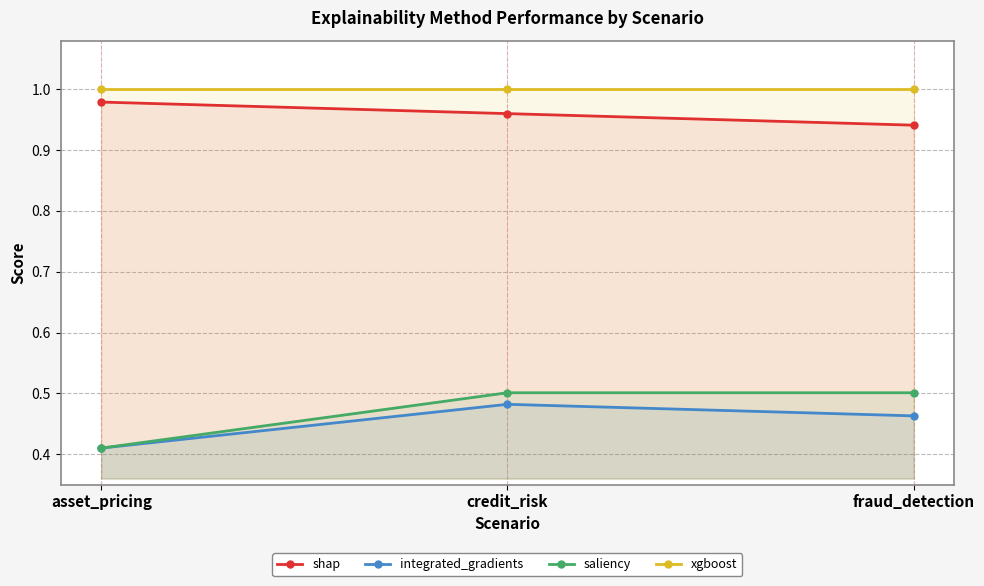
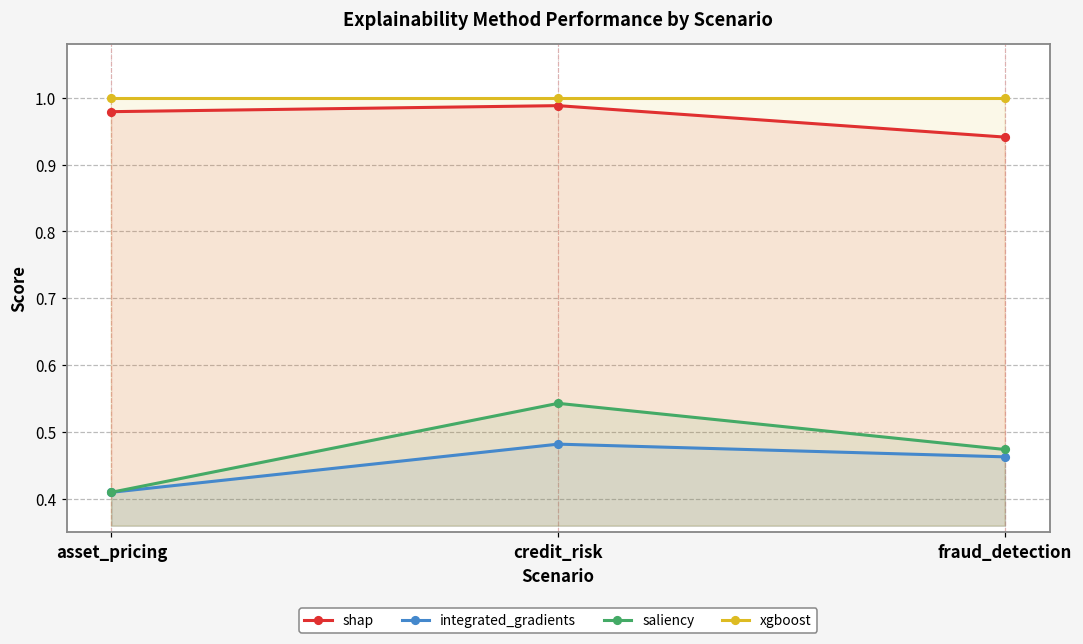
  {
    "shap": {
      "asset_pricing": 0.98,
-     "credit_risk": 0.96,
+     "credit_risk": 0.99,
      "fraud_detection": 0.94
    },
    "integrated_gradients": {
      "credit_risk": 0.48,
      "fraud_detection": 0.46
    },
    "saliency": {
-     "credit_risk": 0.50,
-     "fraud_detection": 0.50
+     "credit_risk": 0.54,
+     "fraud_detection": 0.47
    },
    "xgboost": {
      "asset_pricing": 1.00,
      "credit_risk": 1.00,
      "fraud_detection": 1.00
    }
  }
